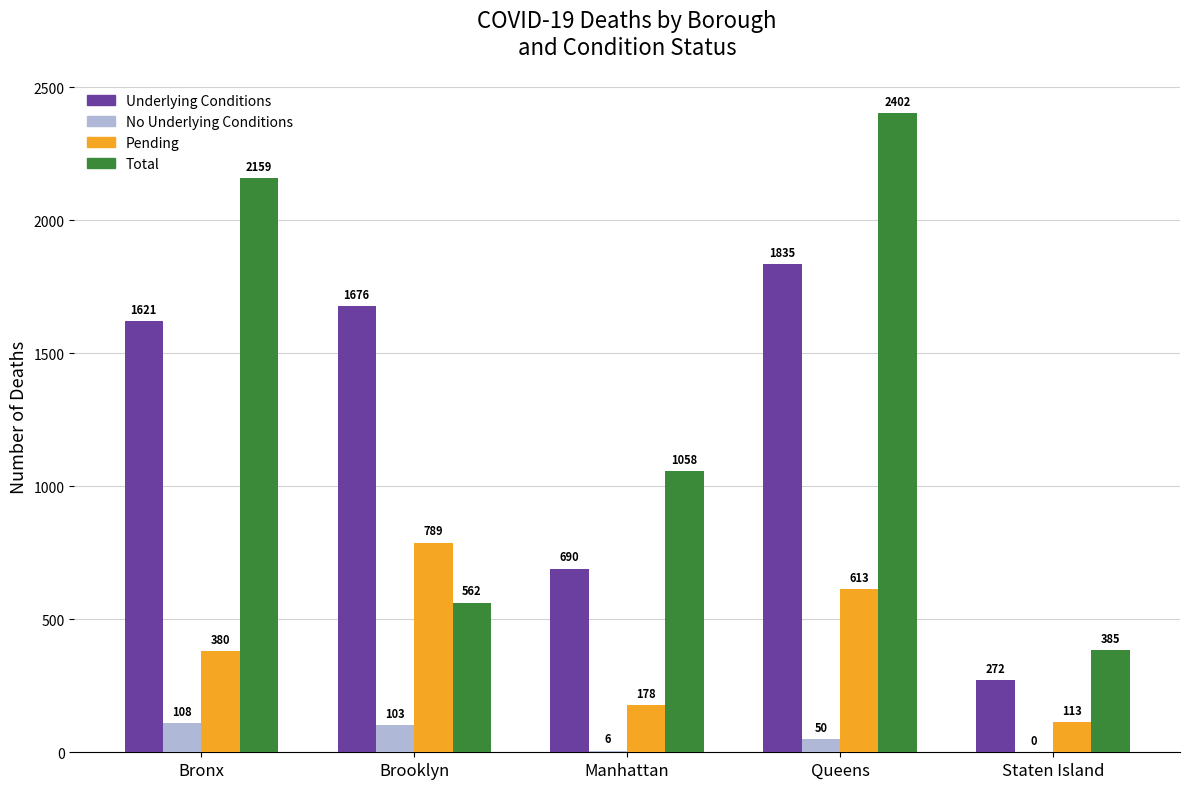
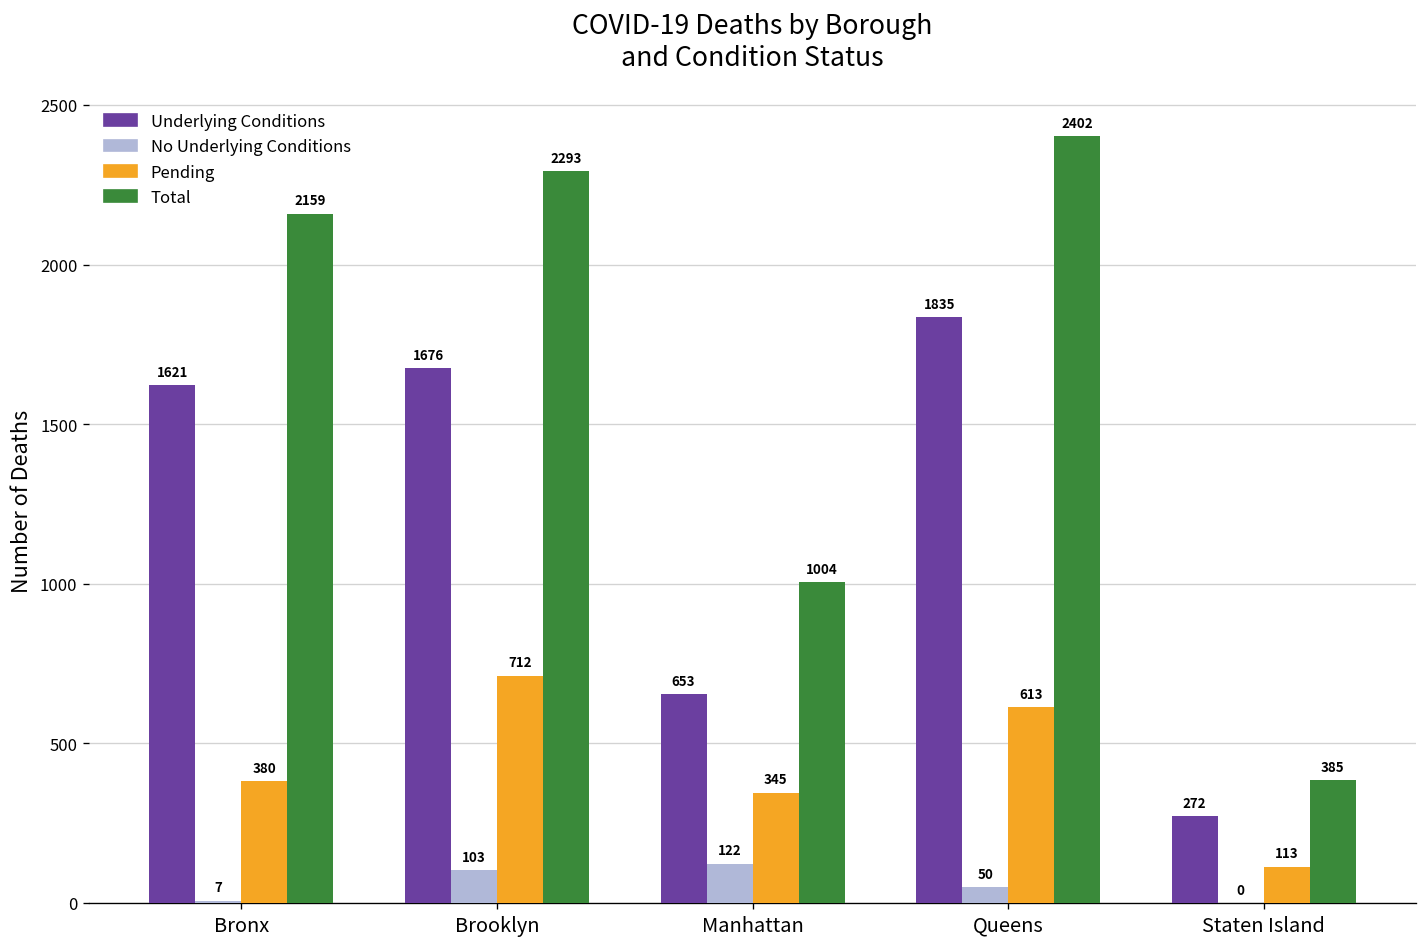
  {
    "Underlying Conditions": {
      "Bronx": 1621,
      "Brooklyn": 1676,
-     "Manhattan": 690,
+     "Manhattan": 653,
      "Queens": 1835,
      "Staten Island": 272
    },
    "No Underlying Conditions": {
-     "Bronx": 108,
+     "Bronx": 7,
      "Brooklyn": 103,
-     "Manhattan": 6,
+     "Manhattan": 122,
      "Queens": 50,
      "Staten Island": 0
    },
    "Pending": {
      "Bronx": 380,
-     "Brooklyn": 789,
-     "Manhattan": 178,
+     "Brooklyn": 712,
+     "Manhattan": 345,
      "Queens": 613,
      "Staten Island": 113
    },
    "Total": {
      "Bronx": 2159,
-     "Brooklyn": 562,
-     "Manhattan": 1058,
+     "Brooklyn": 2293,
+     "Manhattan": 1004,
      "Queens": 2402,
      "Staten Island": 385
    }
  }
